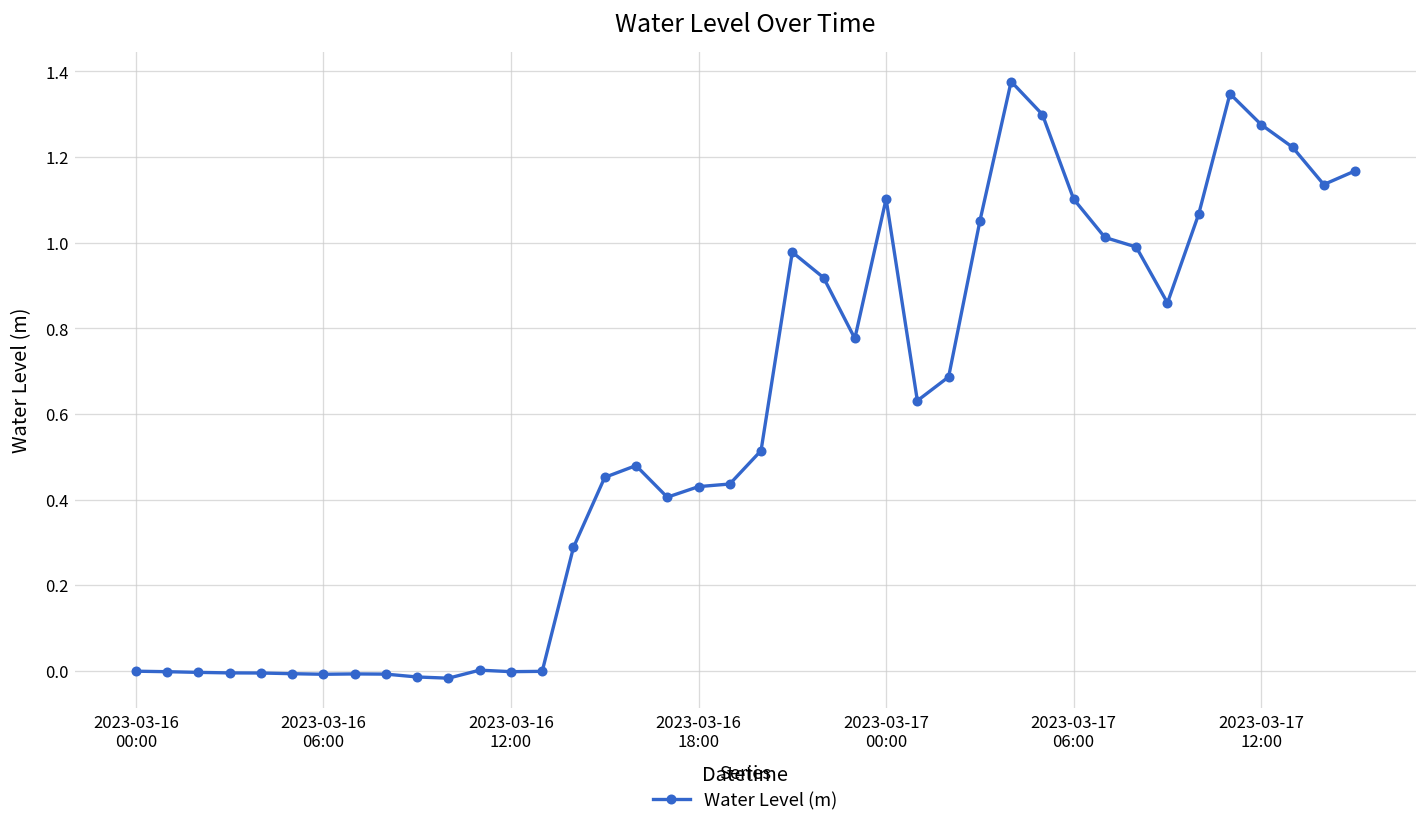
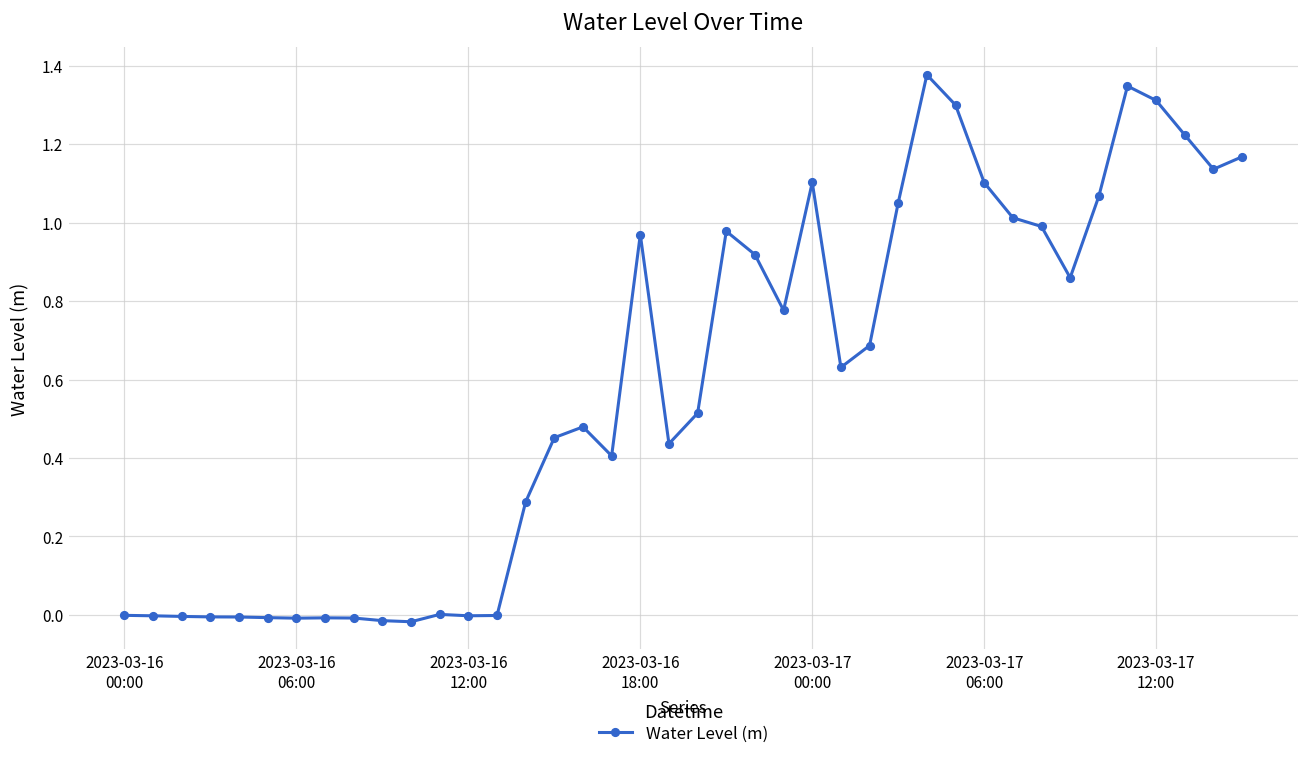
  {
    "2023-03-16 00:00": 0.00,
    "2023-03-16 06:00": -0.01,
    "2023-03-16 12:00": 0.00,
-   "2023-03-16 18:00": 0.43,
+   "2023-03-16 18:00": 0.97,
    "2023-03-17 00:00": 1.10,
    "2023-03-17 06:00": 1.10,
-   "2023-03-17 12:00": 1.28
+   "2023-03-17 12:00": 1.31
  }
